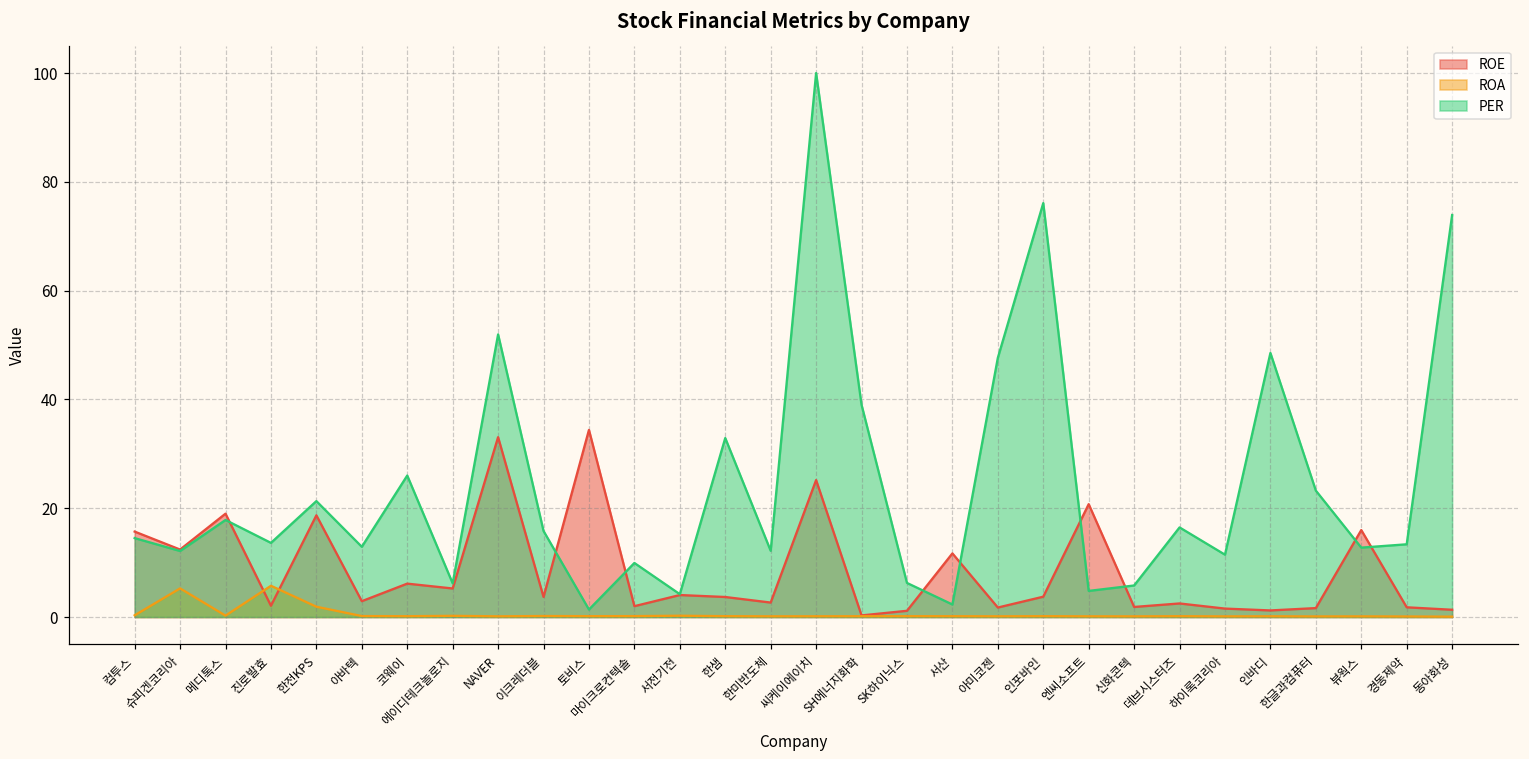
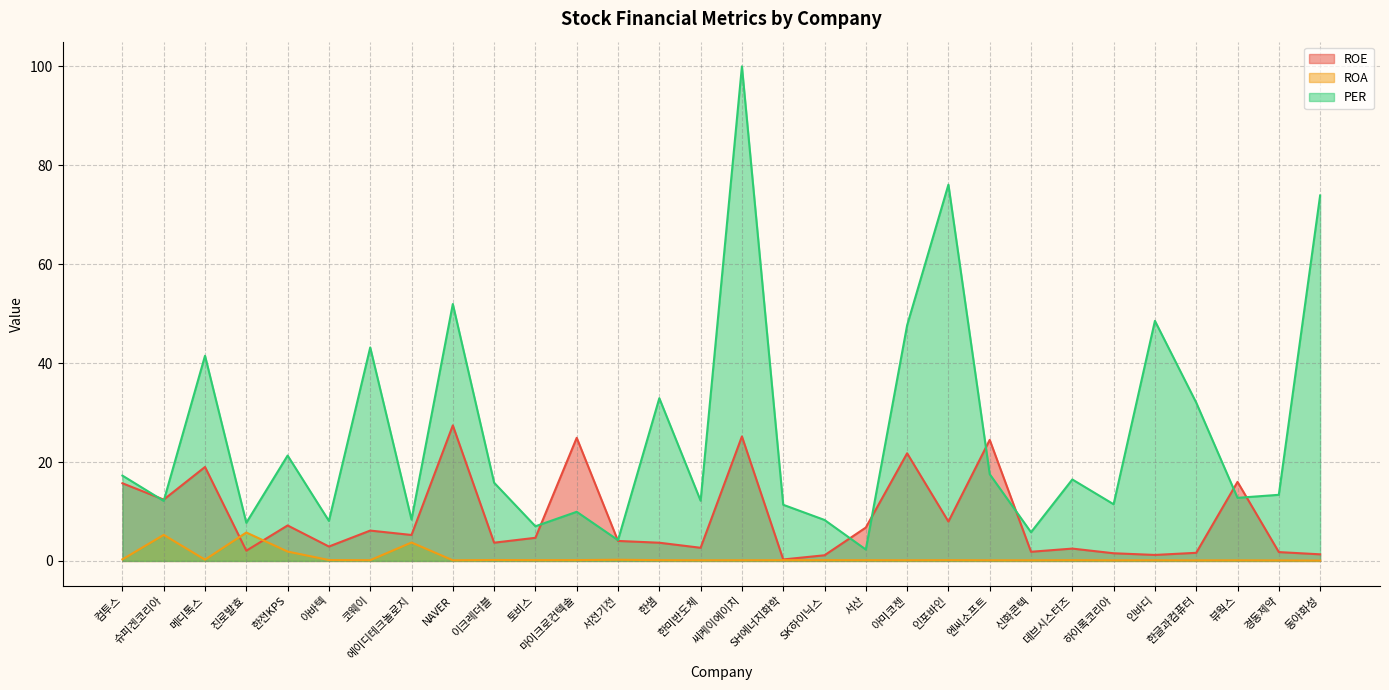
  {
    "ROE": {
      "컴투스": 16,
      "메디톡스": 19,
      "진로발효": 2,
-     "한전KPS": 19,
+     "한전KPS": 7,
      "아바텍": 3,
      "코웨이": 6,
      "에이디테크놀로지": 5,
-     "NAVER": 33,
+     "NAVER": 27,
      "이크레더블": 4,
-     "토비스": 34,
-     "마이크로컨텍솔": 2,
+     "토비스": 5,
+     "마이크로컨텍솔": 25,
      "한샘": 4,
      "한미반도체": 3,
      "씨케이에이치": 25,
      "SK하이닉스": 1,
-     "서산": 12,
-     "아미코젠": 2,
-     "인포바인": 4,
-     "엔씨소프트": 21,
+     "서산": 7,
+     "아미코젠": 22,
+     "인포바인": 8,
+     "엔씨소프트": 24,
      "신화콘텍": 2,
      "데브시스터즈": 2,
      "하이록코리아": 2,
      "인바디": 1,
      "한글과컴퓨터": 2,
      "뷰웍스": 16,
      "경동제약": 2,
      "동아화성": 1
    },
    "ROA": {
      "컴투스": 0,
      "슈피겐코리아": 5,
      "메디톡스": 0,
      "진로발효": 6,
      "한전KPS": 2,
      "아바텍": 0,
      "코웨이": 0,
-     "에이디테크놀로지": 0,
+     "에이디테크놀로지": 4,
      "NAVER": 0,
      "이크레더블": 0,
      "토비스": 0,
      "마이크로컨텍솔": 0,
      "서전기전": 0,
      "한샘": 0,
      "한미반도체": 0,
      "씨케이에이치": 0,
      "SK하이닉스": 0,
      "서산": 0,
      "아미코젠": 0,
      "인포바인": 0,
      "엔씨소프트": 0,
      "신화콘텍": 0,
      "데브시스터즈": 0,
      "하이록코리아": 0,
      "인바디": 0,
      "한글과컴퓨터": 0,
      "뷰웍스": 0,
      "경동제약": 0,
      "동아화성": 0
    },
    "PER": {
-     "컴투스": 15,
-     "메디톡스": 18,
-     "진로발효": 14,
+     "컴투스": 17,
+     "메디톡스": 41,
+     "진로발효": 8,
      "한전KPS": 21,
-     "아바텍": 13,
-     "코웨이": 26,
-     "에이디테크놀로지": 6,
+     "아바텍": 8,
+     "코웨이": 43,
+     "에이디테크놀로지": 8,
      "NAVER": 52,
      "이크레더블": 16,
-     "토비스": 1,
+     "토비스": 7,
      "마이크로컨텍솔": 10,
      "한샘": 33,
      "한미반도체": 12,
      "씨케이에이치": 100,
-     "SH에너지화학": 39,
-     "SK하이닉스": 6,
+     "SH에너지화학": 11,
+     "SK하이닉스": 8,
      "서산": 2,
      "아미코젠": 48,
      "인포바인": 76,
-     "엔씨소프트": 5,
+     "엔씨소프트": 18,
      "신화콘텍": 6,
      "데브시스터즈": 16,
      "하이록코리아": 11,
      "인바디": 49,
-     "한글과컴퓨터": 23,
+     "한글과컴퓨터": 32,
      "뷰웍스": 13,
      "경동제약": 13,
      "동아화성": 74
    }
  }
